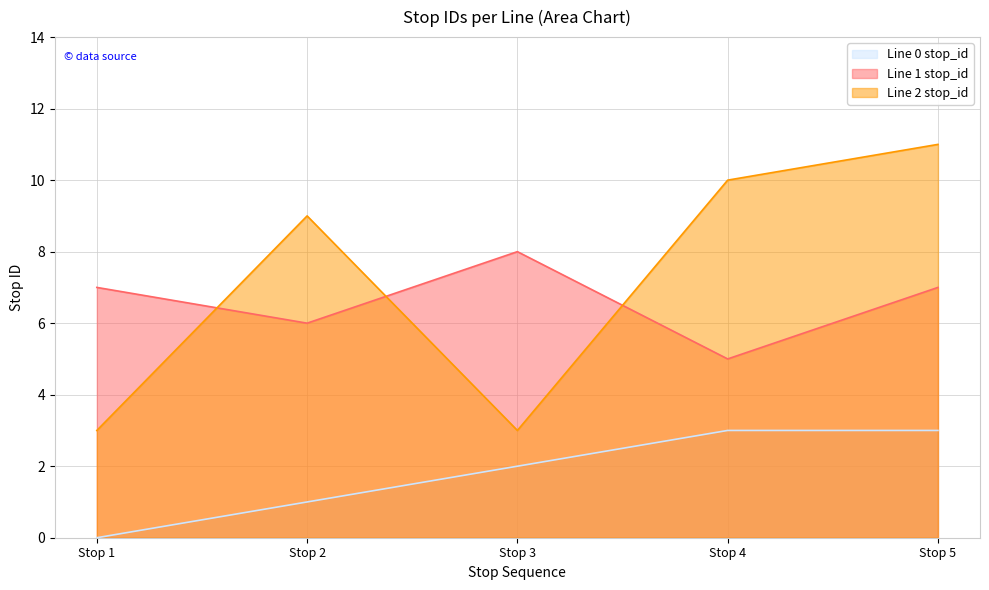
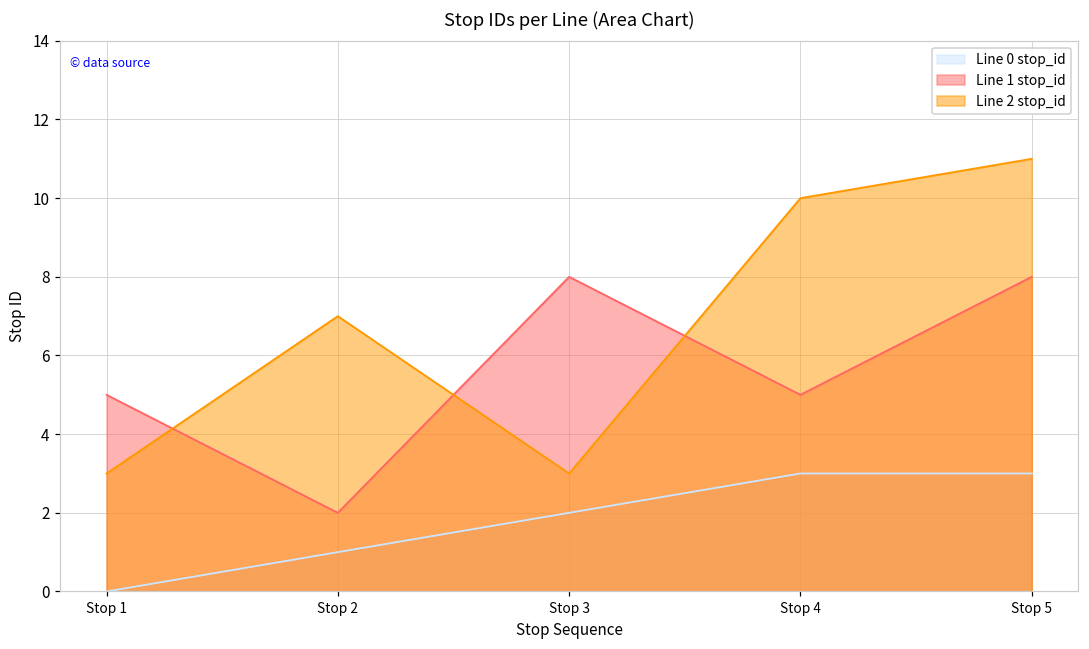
  {
    "Line 0 stop_id": {
      "Stop 1": 0,
      "Stop 2": 1,
      "Stop 3": 2,
      "Stop 4": 3,
      "Stop 5": 3
    },
    "Line 1 stop_id": {
-     "Stop 1": 7,
-     "Stop 2": 6,
+     "Stop 1": 5,
+     "Stop 2": 2,
      "Stop 3": 8,
      "Stop 4": 5,
-     "Stop 5": 7
+     "Stop 5": 8
    },
    "Line 2 stop_id": {
      "Stop 1": 3,
-     "Stop 2": 9,
+     "Stop 2": 7,
      "Stop 3": 3,
      "Stop 4": 10,
      "Stop 5": 11
    }
  }
